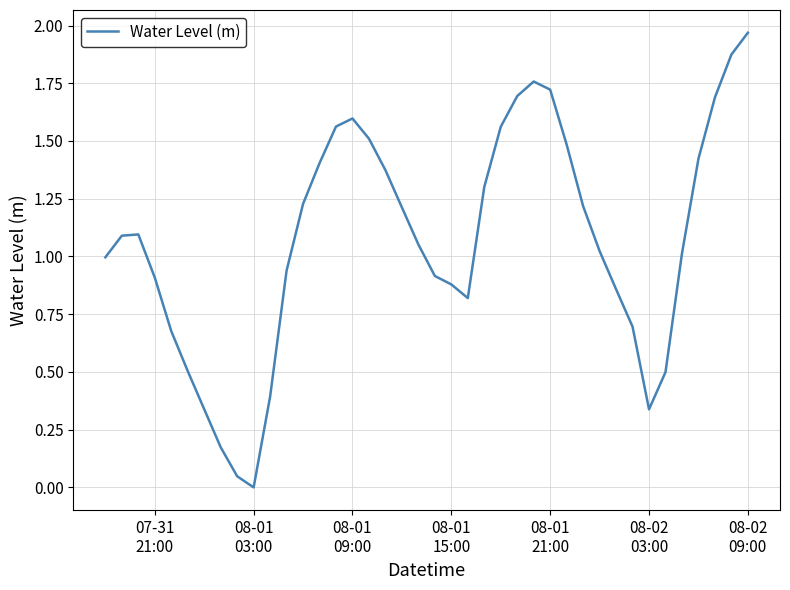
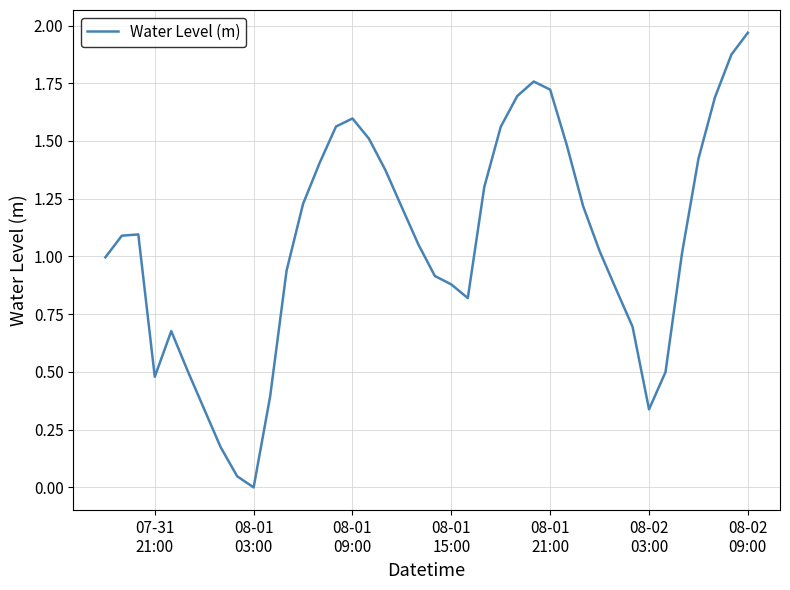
  {
-   "07-31 21:00": 0.91,
+   "07-31 21:00": 0.48,
    "08-01 03:00": 0.00,
    "08-01 09:00": 1.60,
    "08-01 15:00": 0.88,
    "08-01 21:00": 1.72,
    "08-02 03:00": 0.34,
    "08-02 09:00": 1.97
  }
